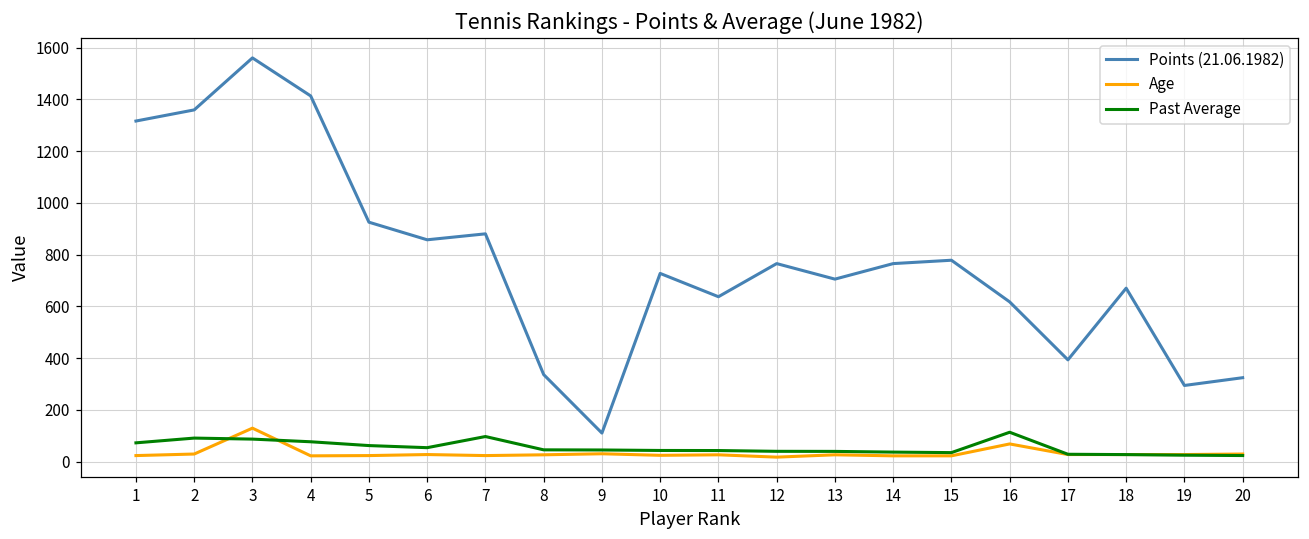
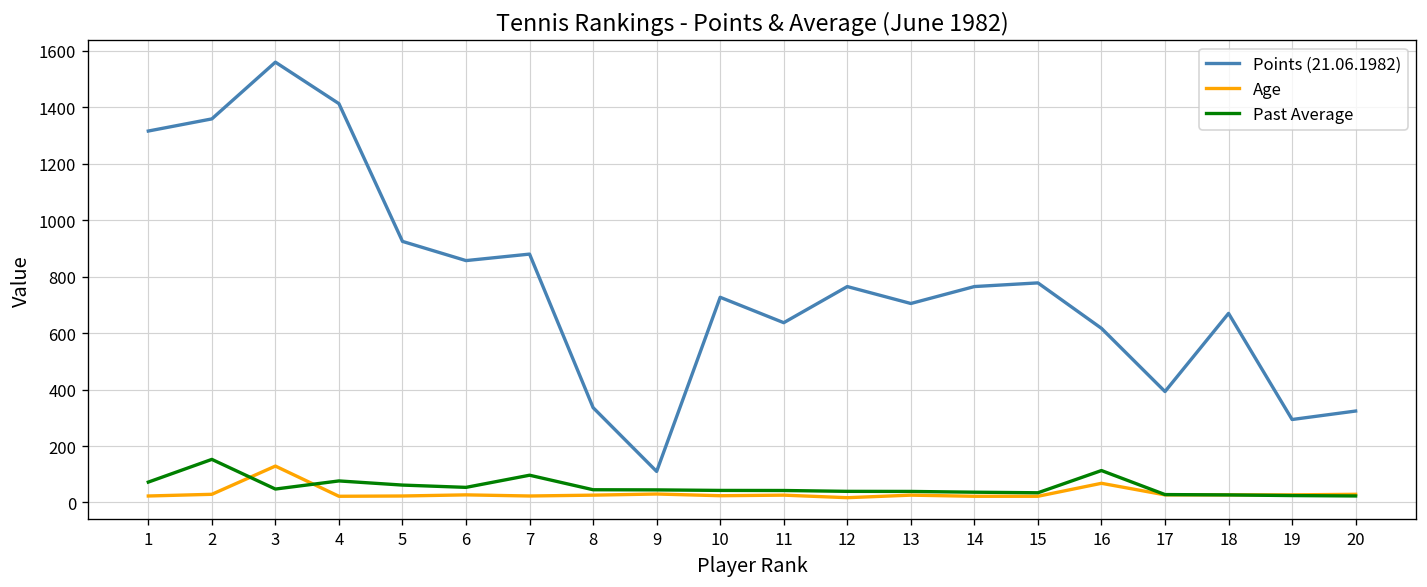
  {
    "Points (21.06.1982)": {
      "1": 1320,
      "2": 1360,
      "3": 1560,
      "4": 1410,
      "5": 930,
      "6": 860,
      "7": 880,
      "8": 340,
      "9": 110,
      "10": 730,
      "11": 640,
      "12": 770,
      "13": 710,
      "14": 770,
      "15": 780,
      "16": 620,
      "17": 390,
      "18": 670,
      "19": 290,
      "20": 320
    },
    "Age": {
      "1": 20,
      "2": 30,
      "3": 130,
      "4": 20,
      "5": 20,
      "6": 30,
      "7": 20,
      "8": 30,
      "9": 30,
      "10": 20,
      "11": 30,
      "12": 20,
      "13": 30,
      "14": 20,
      "15": 20,
      "16": 70
    },
    "Past Average": {
      "1": 70,
-     "2": 90,
-     "3": 90,
+     "2": 150,
+     "3": 50,
      "4": 80,
      "5": 60,
      "6": 50,
      "7": 100,
      "8": 50,
      "9": 40,
      "10": 40,
      "11": 40,
      "12": 40,
      "13": 40,
      "14": 40,
      "15": 30,
      "16": 110
    }
  }
